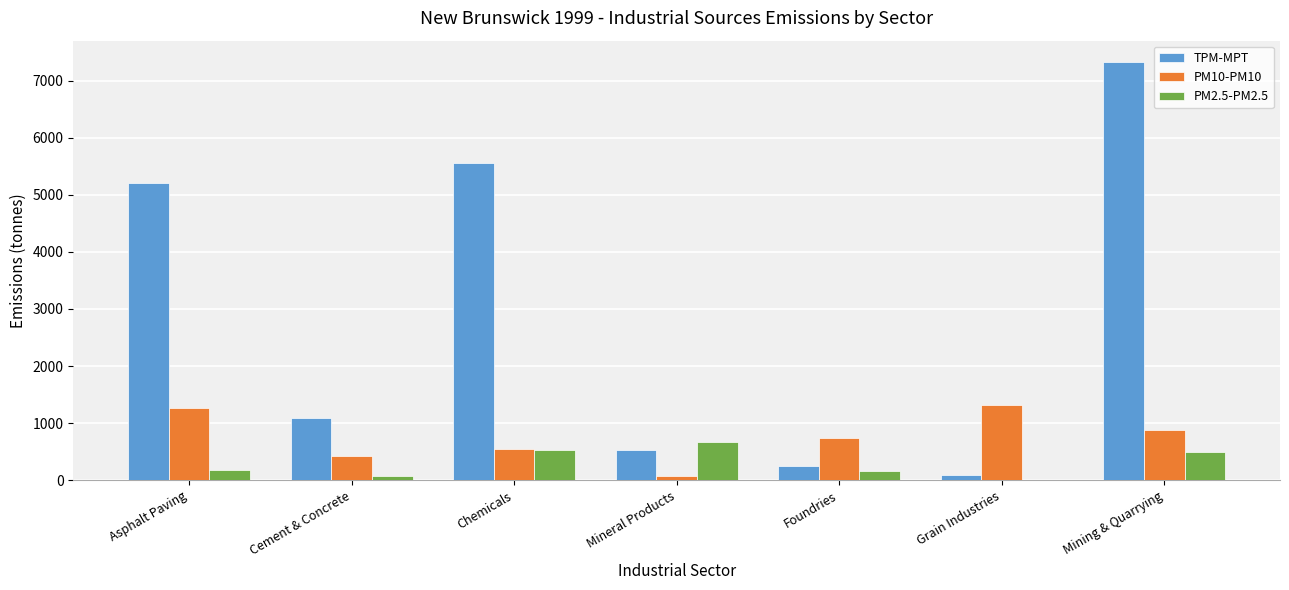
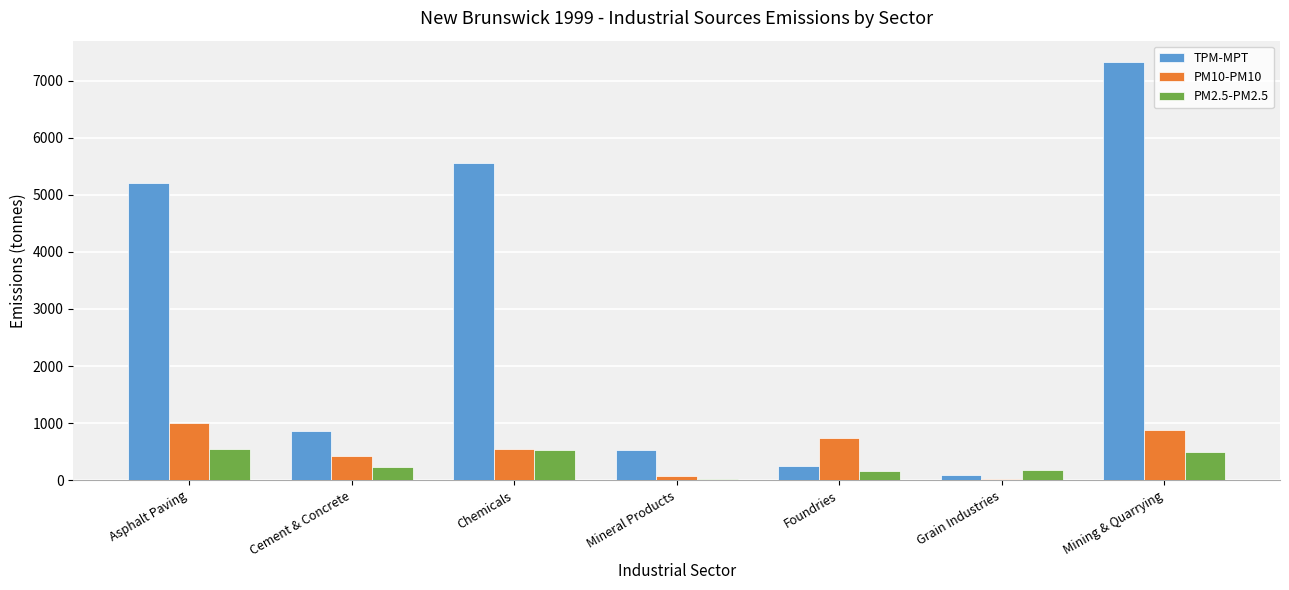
  {
    "TPM-MPT": {
      "Asphalt Paving": 5200,
-     "Cement & Concrete": 1100,
+     "Cement & Concrete": 900,
      "Chemicals": 5600,
      "Mineral Products": 500,
      "Foundries": 200,
      "Grain Industries": 100,
      "Mining & Quarrying": 7300
    },
    "PM10-PM10": {
-     "Asphalt Paving": 1300,
+     "Asphalt Paving": 1000,
      "Cement & Concrete": 400,
      "Chemicals": 500,
      "Mineral Products": 100,
      "Foundries": 700,
-     "Grain Industries": 1300,
+     "Grain Industries": 0,
      "Mining & Quarrying": 900
    },
    "PM2.5-PM2.5": {
-     "Asphalt Paving": 200,
-     "Cement & Concrete": 100,
+     "Asphalt Paving": 600,
+     "Cement & Concrete": 200,
      "Chemicals": 500,
-     "Mineral Products": 700,
+     "Mineral Products": 0,
      "Foundries": 200,
-     "Grain Industries": 0,
+     "Grain Industries": 200,
      "Mining & Quarrying": 500
    }
  }
